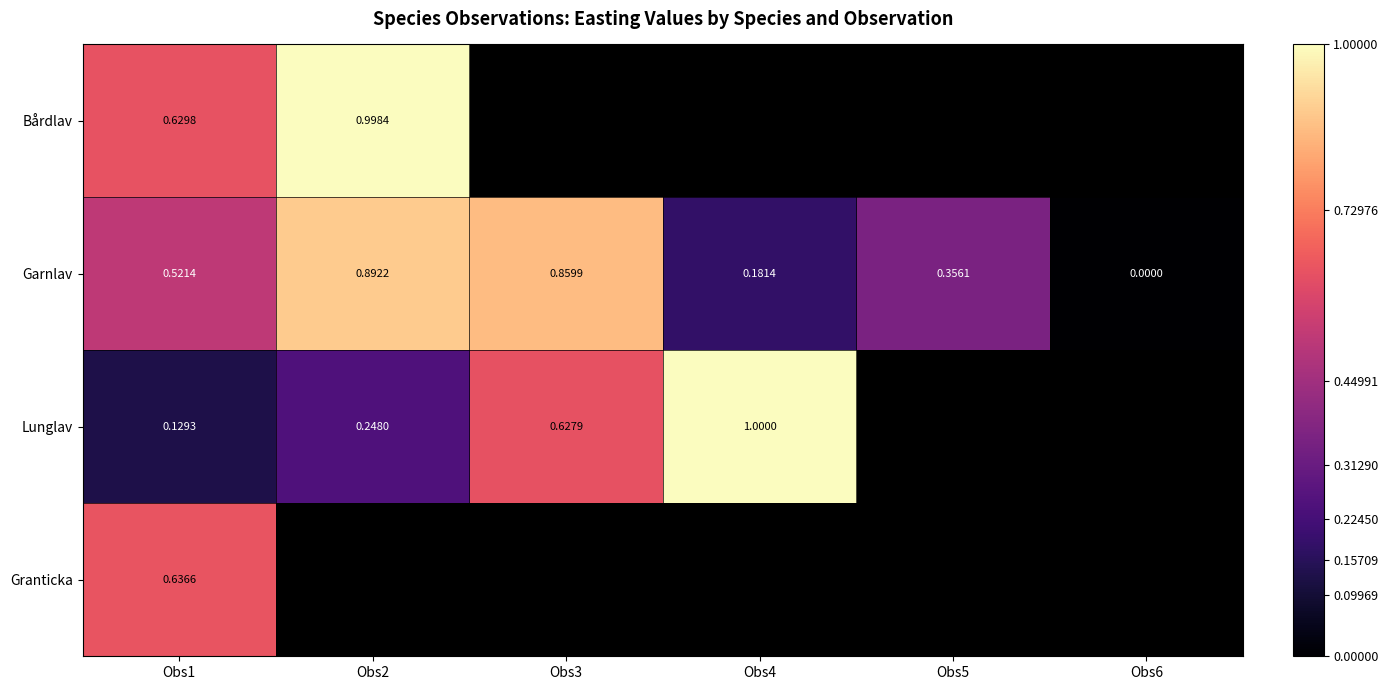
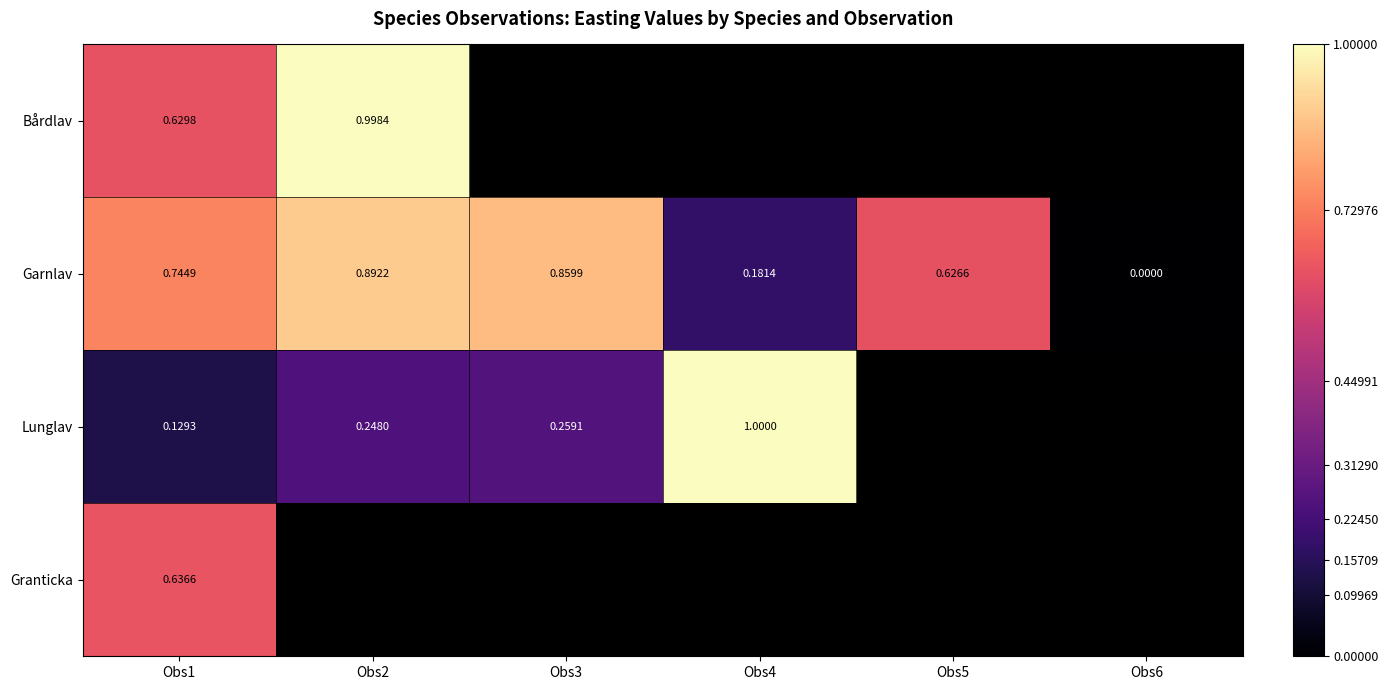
  {
    "Bårdlav": {
      "Obs1": 0.6298,
      "Obs2": 0.9984
    },
    "Garnlav": {
-     "Obs1": 0.5214,
+     "Obs1": 0.7449,
      "Obs2": 0.8922,
      "Obs3": 0.8599,
      "Obs4": 0.1814,
-     "Obs5": 0.3561,
+     "Obs5": 0.6266,
      "Obs6": 0.0000
    },
    "Lunglav": {
      "Obs1": 0.1293,
      "Obs2": 0.2480,
-     "Obs3": 0.6279,
+     "Obs3": 0.2591,
      "Obs4": 1.0000
    },
    "Granticka": {
      "Obs1": 0.6366
    }
  }
